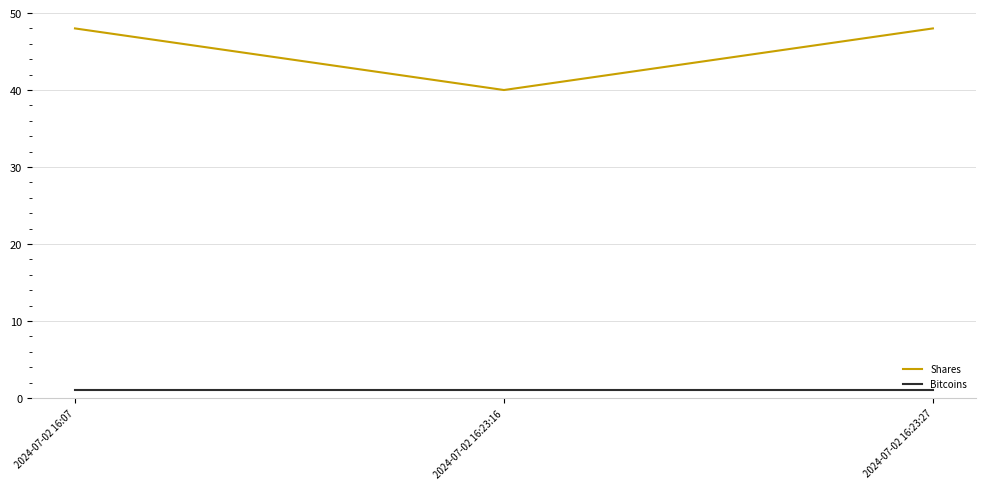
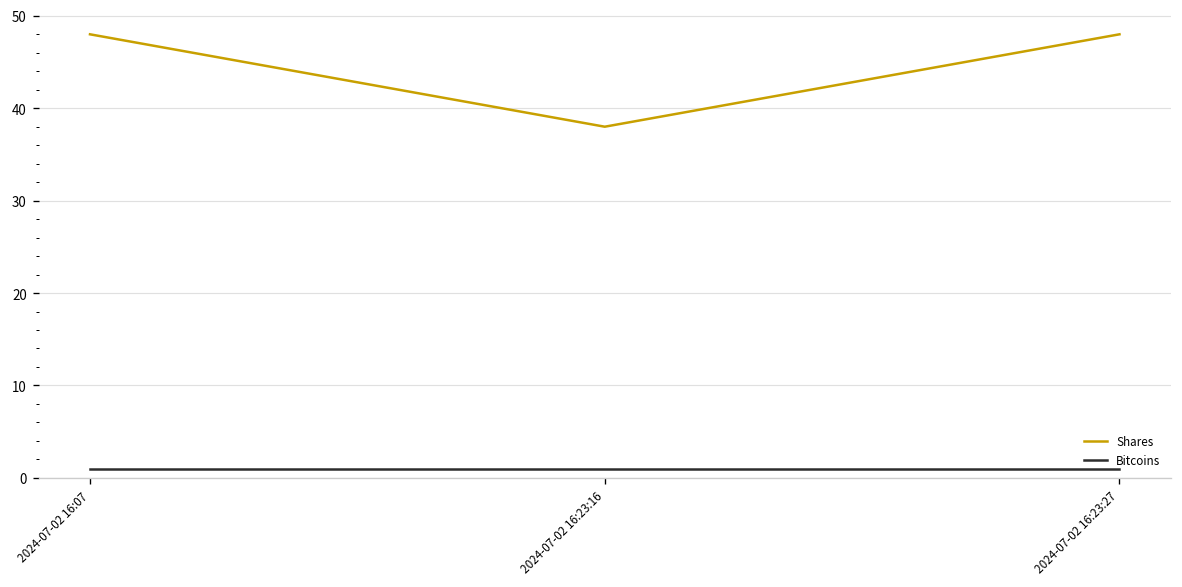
  {
    "Shares": {
      "2024-07-02 16:07": 48,
-     "2024-07-02 16:23:16": 40,
+     "2024-07-02 16:23:16": 38,
      "2024-07-02 16:23:27": 48
    },
    "Bitcoins": {
      "2024-07-02 16:07": 1,
      "2024-07-02 16:23:16": 1,
      "2024-07-02 16:23:27": 1
    }
  }
